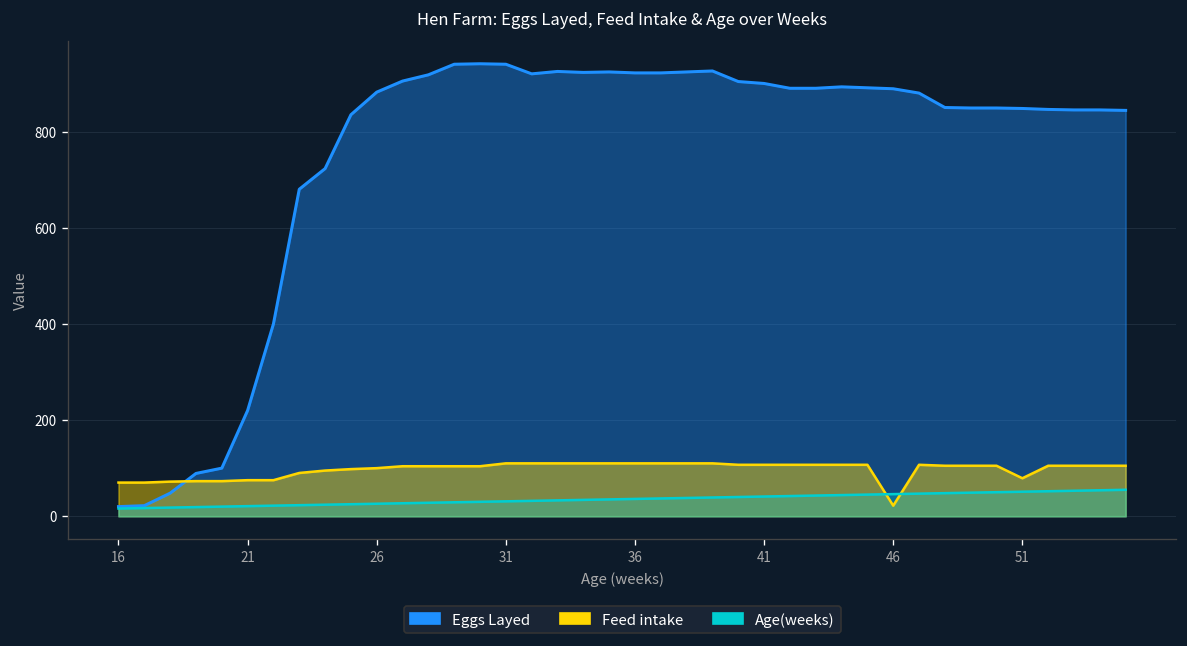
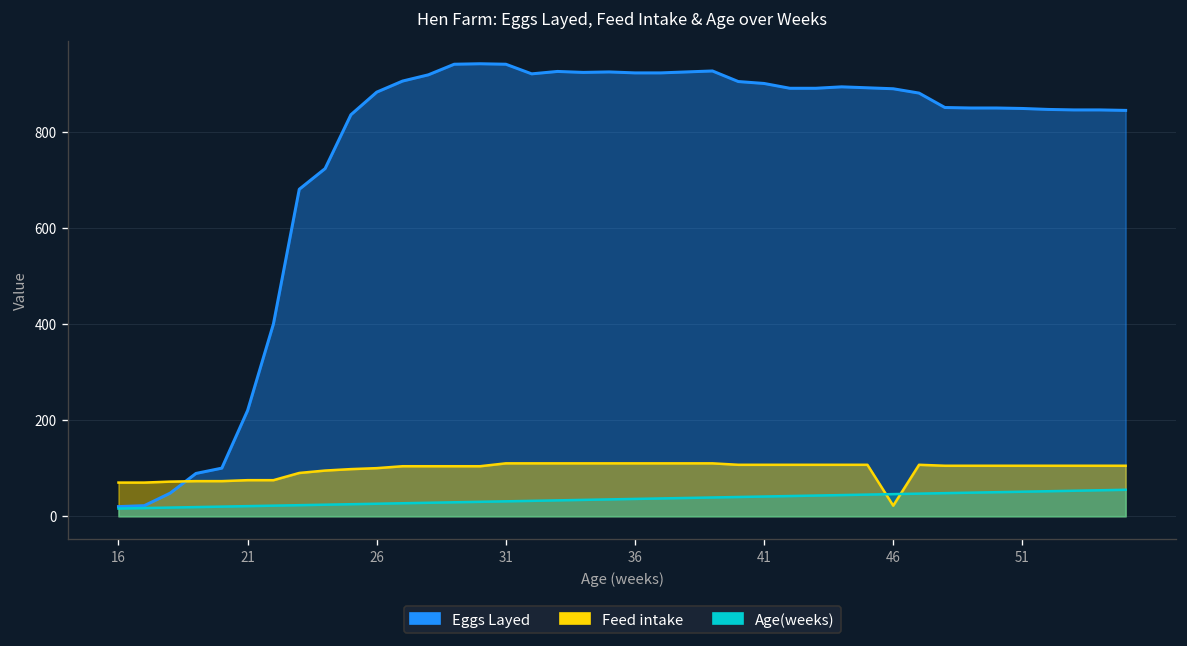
  {
    "Feed intake": {
      "41": 110,
      "46": 20,
-     "51": 80
+     "51": 110
    }
  }
